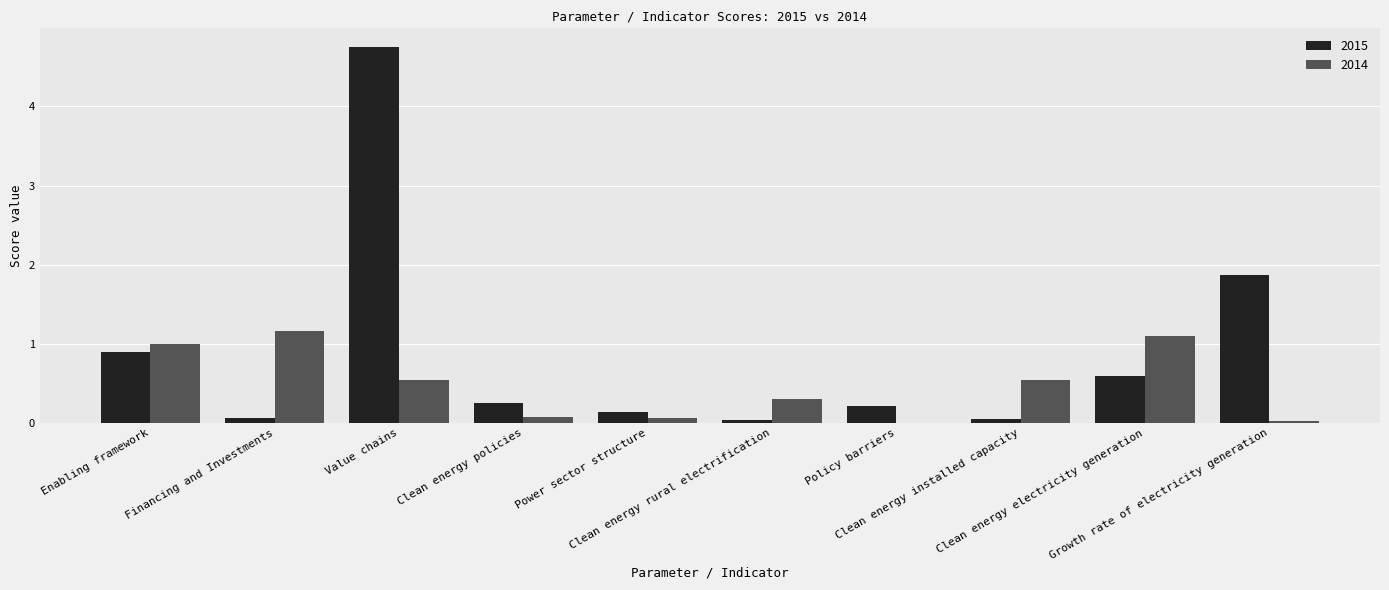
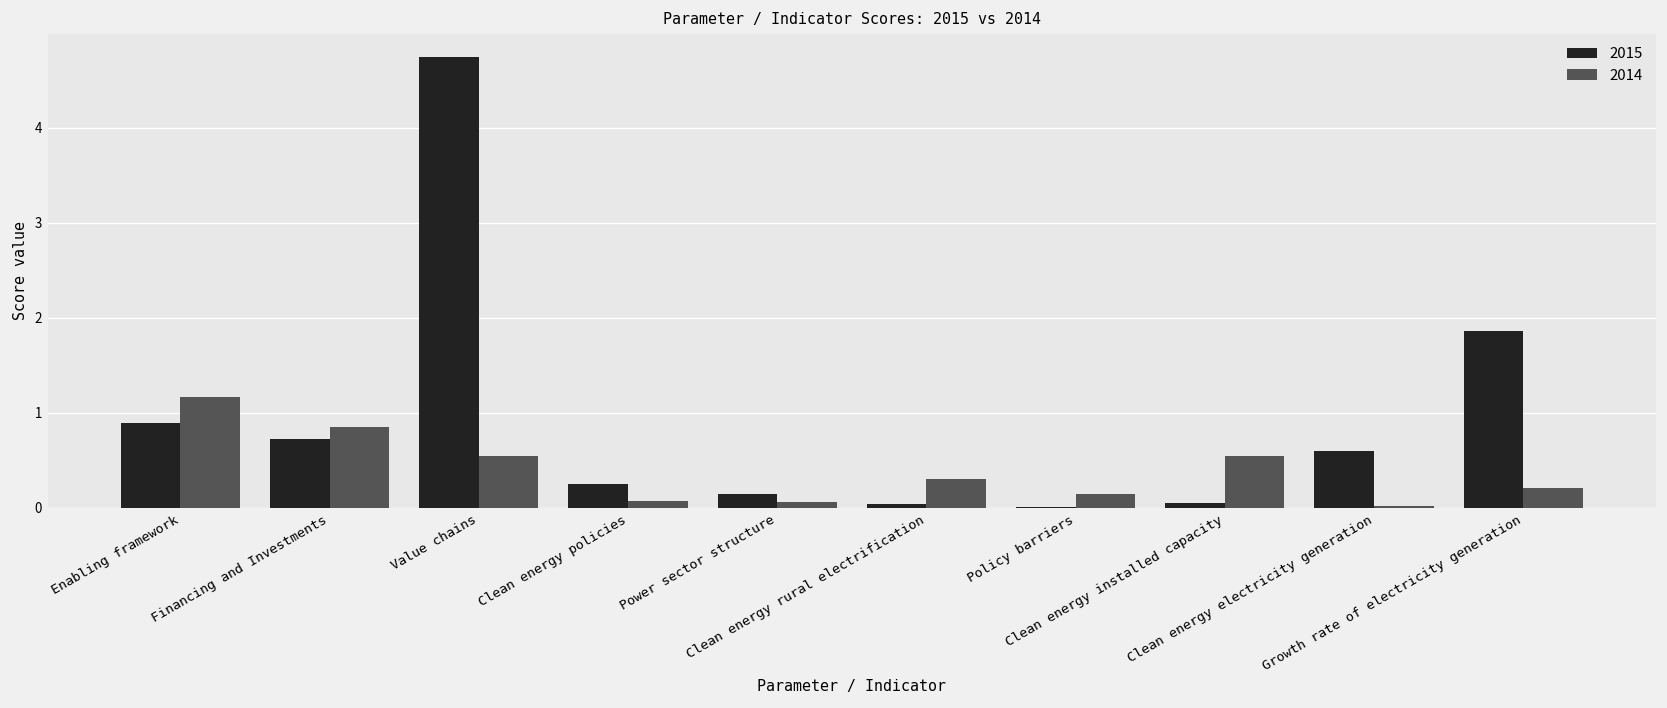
  {
    "2015": {
      "Enabling framework": 0.9,
-     "Financing and Investments": 0.1,
+     "Financing and Investments": 0.7,
      "Value chains": 4.8,
      "Clean energy policies": 0.3,
      "Power sector structure": 0.1,
      "Clean energy rural electrification": 0.0,
-     "Policy barriers": 0.2,
+     "Policy barriers": 0.0,
      "Clean energy installed capacity": 0.0,
      "Clean energy electricity generation": 0.6,
      "Growth rate of electricity generation": 1.9
    },
    "2014": {
-     "Enabling framework": 1.0,
-     "Financing and Investments": 1.2,
+     "Enabling framework": 1.2,
+     "Financing and Investments": 0.9,
      "Value chains": 0.5,
      "Clean energy policies": 0.1,
      "Power sector structure": 0.1,
      "Clean energy rural electrification": 0.3,
-     "Policy barriers": 0.0,
+     "Policy barriers": 0.1,
      "Clean energy installed capacity": 0.5,
-     "Clean energy electricity generation": 1.1,
-     "Growth rate of electricity generation": 0.0
+     "Clean energy electricity generation": 0.0,
+     "Growth rate of electricity generation": 0.2
    }
  }
